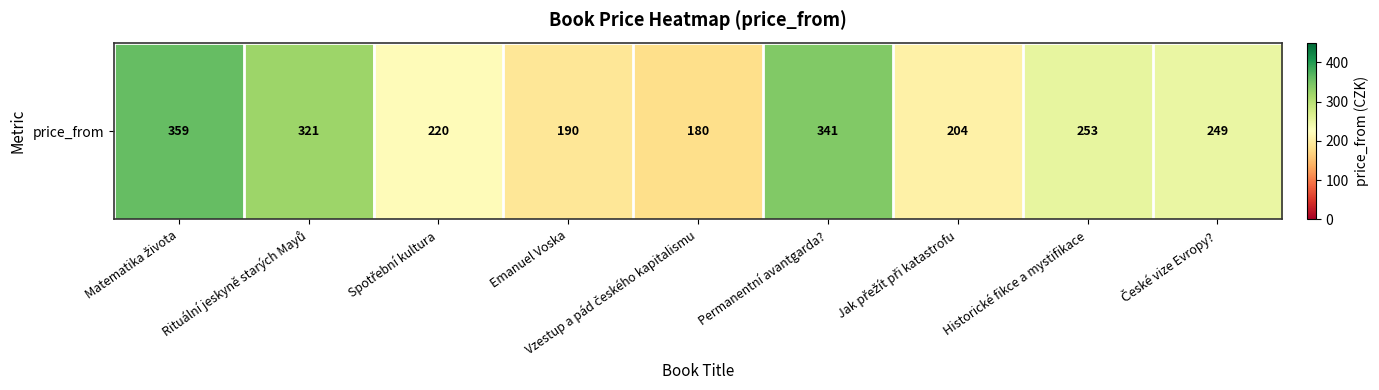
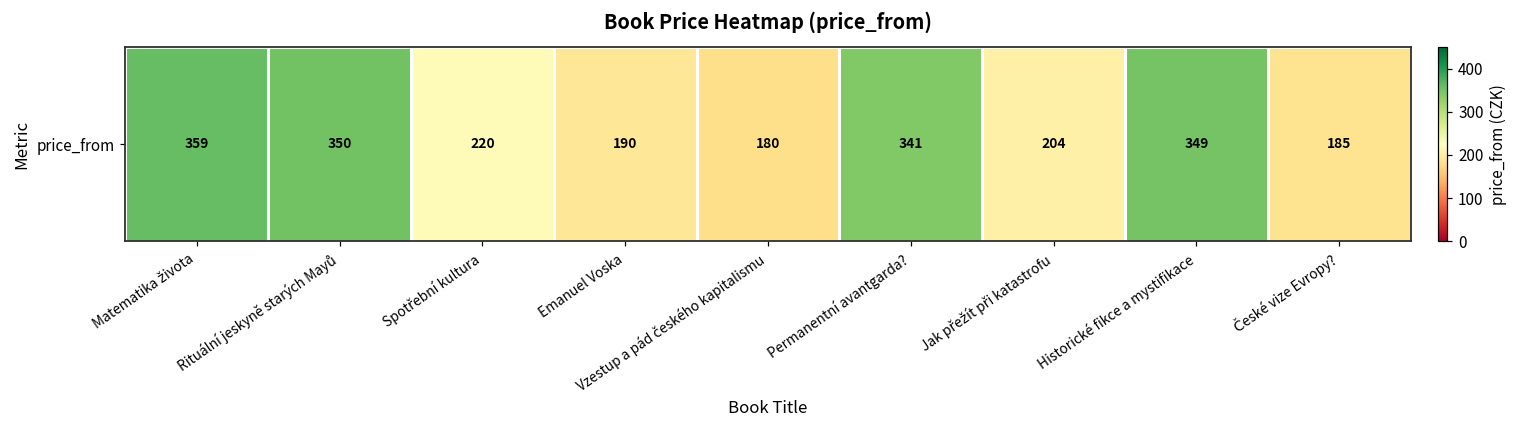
  {
    "price_from": {
      "Matematika života": 359,
-     "Rituální jeskyně starých Mayů": 321,
+     "Rituální jeskyně starých Mayů": 350,
      "Spotřební kultura": 220,
      "Emanuel Voska": 190,
      "Vzestup a pád českého kapitalismu": 180,
      "Permanentní avantgarda?": 341,
      "Jak přežít při katastrofu": 204,
-     "Historické fikce a mystifikace": 253,
-     "České vize Evropy?": 249
+     "Historické fikce a mystifikace": 349,
+     "České vize Evropy?": 185
    }
  }
